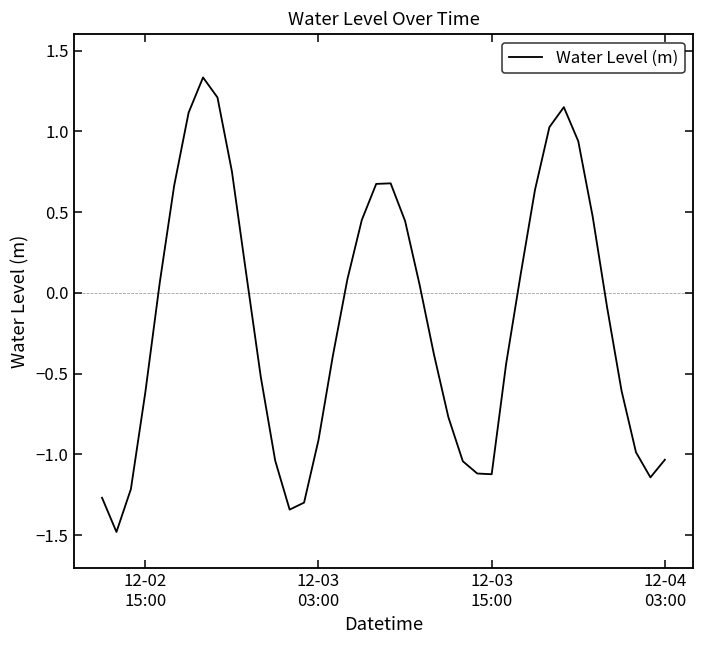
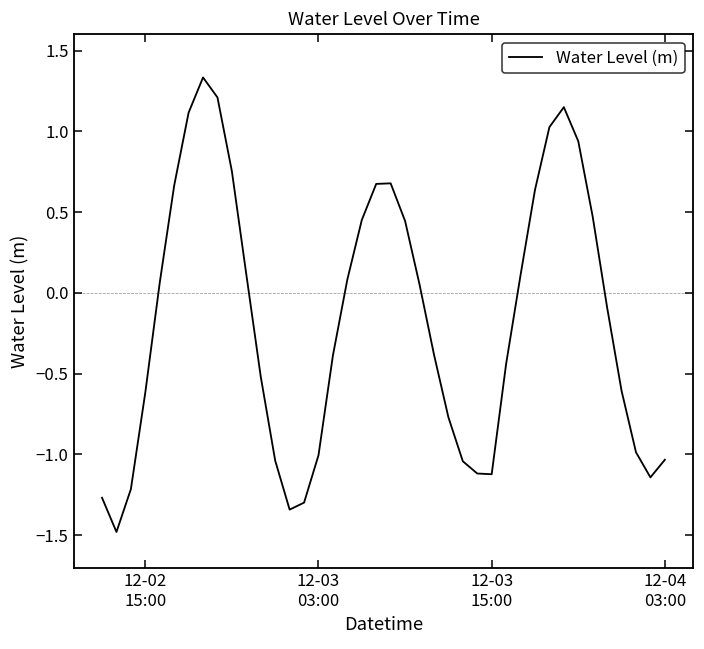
  {
    "12-02 15:00": -0.62,
-   "12-03 03:00": -0.91,
+   "12-03 03:00": -1.00,
    "12-03 15:00": -1.12,
    "12-04 03:00": -1.03
  }
